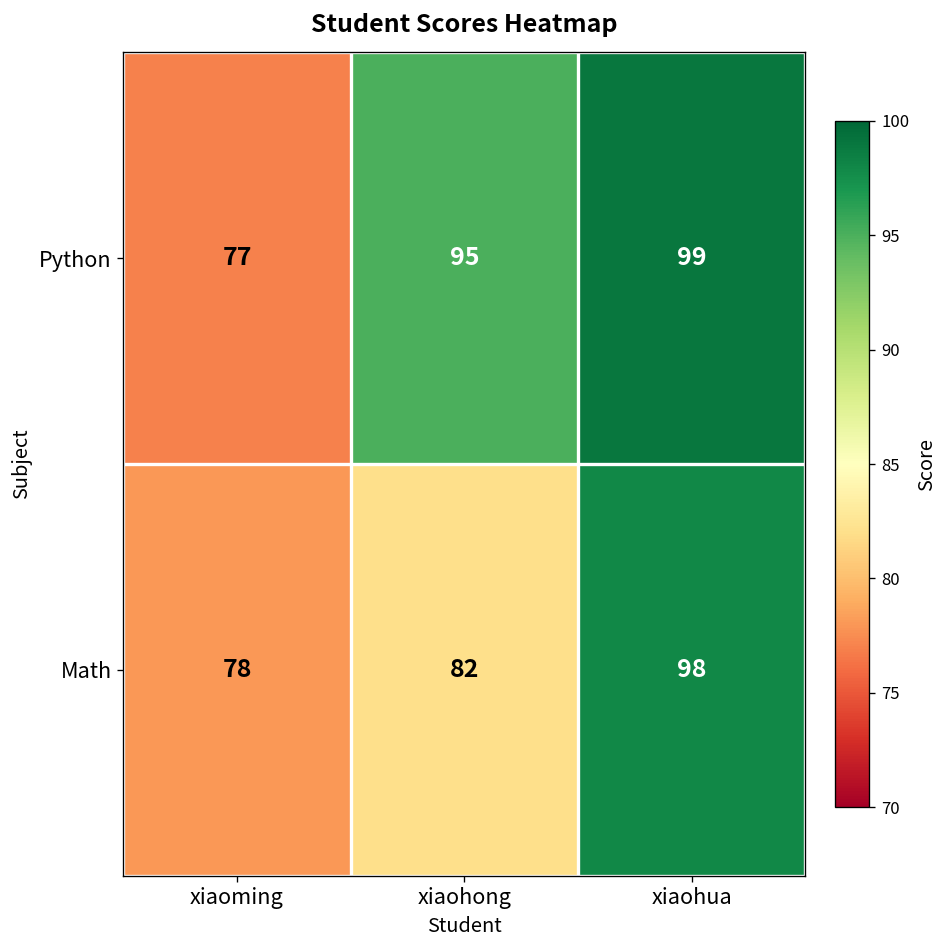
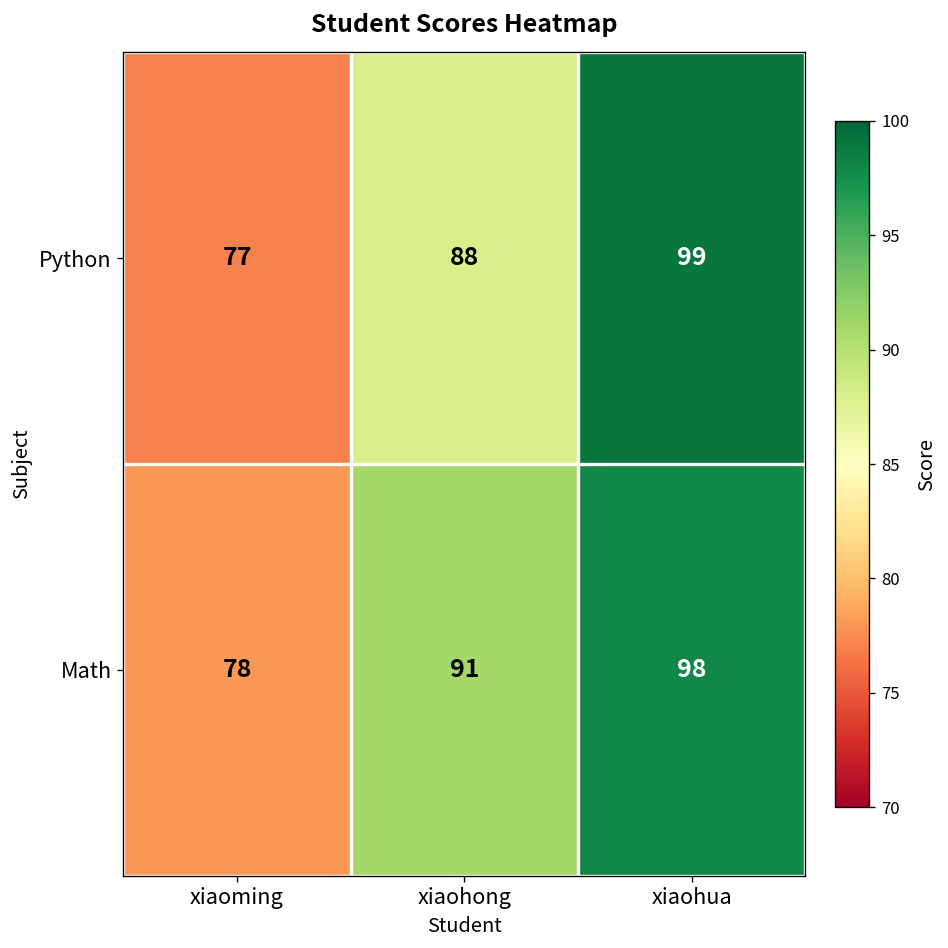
  {
    "Python": {
      "xiaoming": 77,
-     "xiaohong": 95,
+     "xiaohong": 88,
      "xiaohua": 99
    },
    "Math": {
      "xiaoming": 78,
-     "xiaohong": 82,
+     "xiaohong": 91,
      "xiaohua": 98
    }
  }
